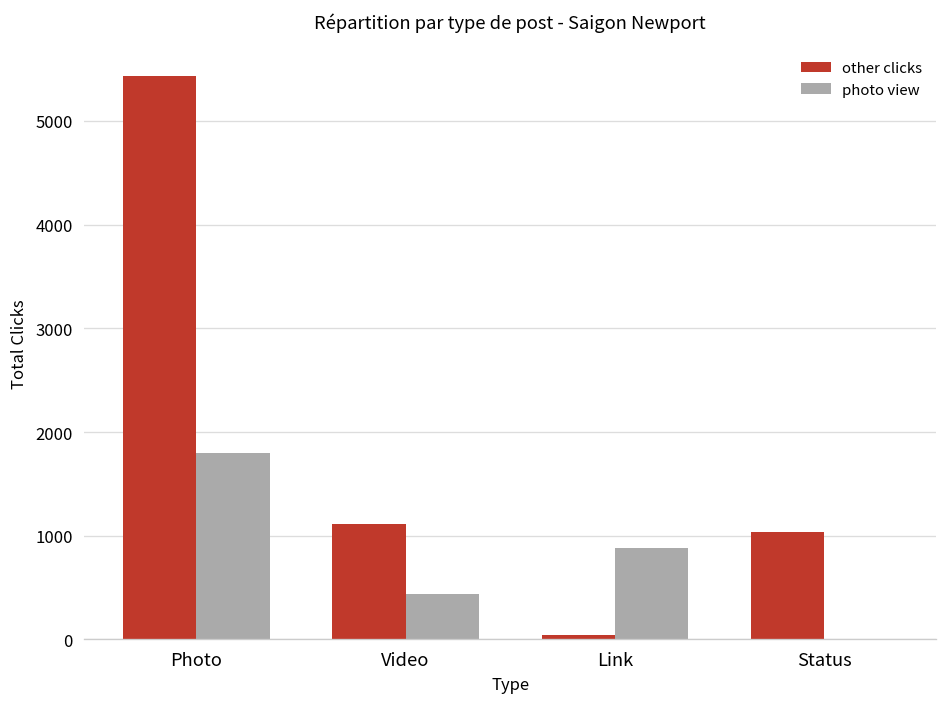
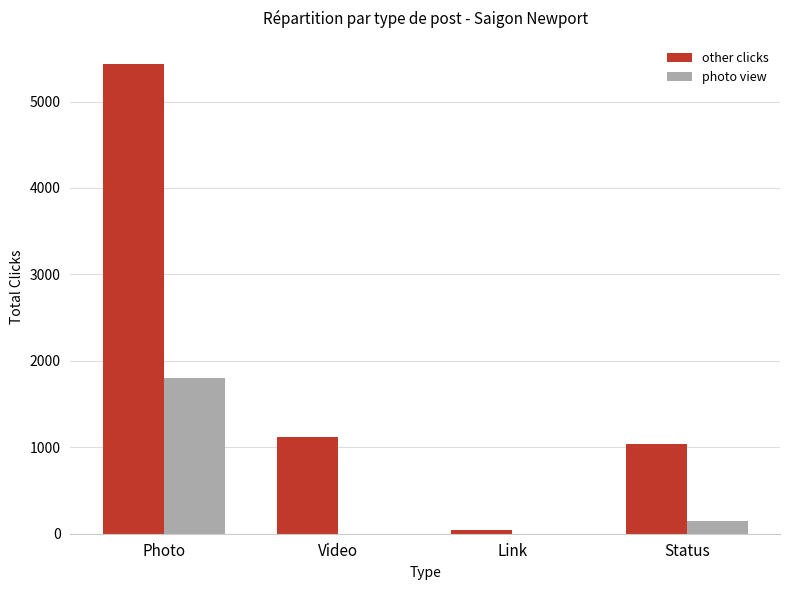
  {
    "other clicks": {
      "Photo": 5400,
      "Video": 1100,
      "Link": 0,
      "Status": 1000
    },
    "photo view": {
      "Photo": 1800,
-     "Video": 400,
-     "Link": 900,
-     "Status": 0
+     "Video": 0,
+     "Link": 0,
+     "Status": 100
    }
  }
